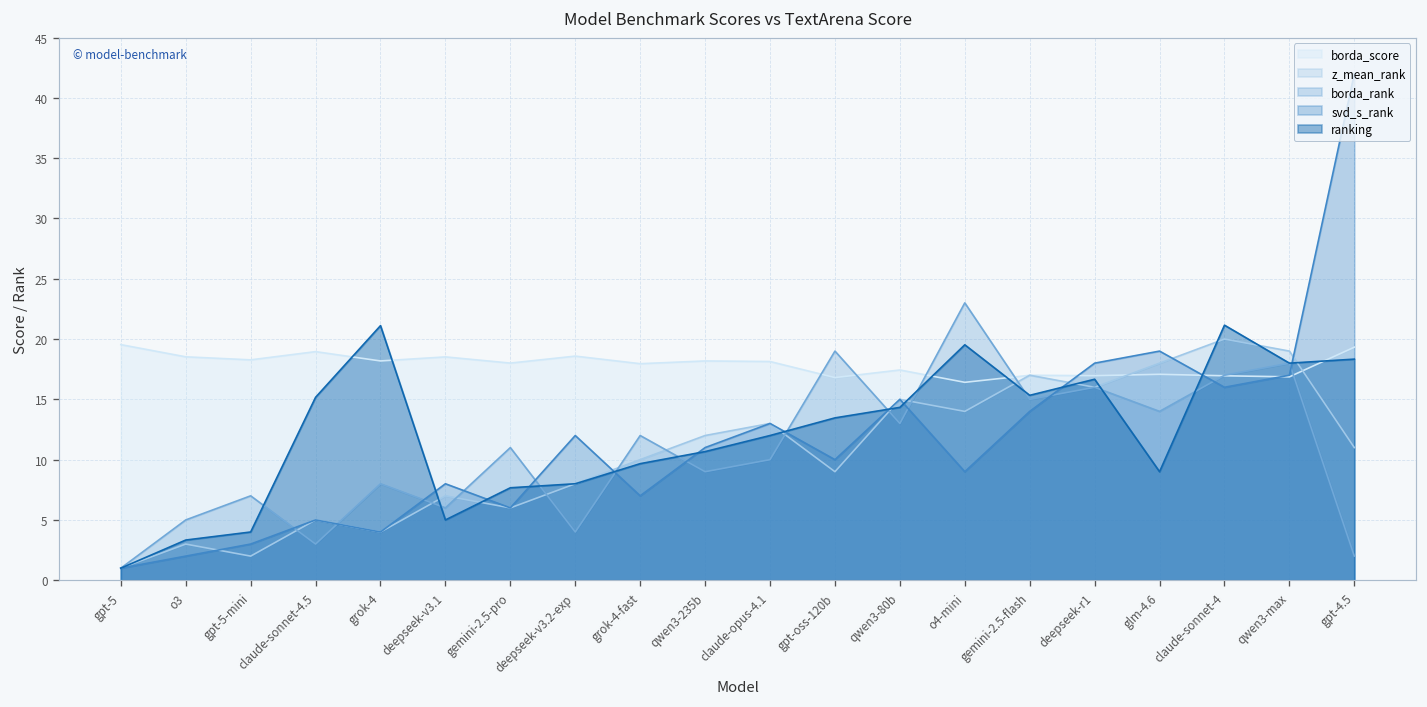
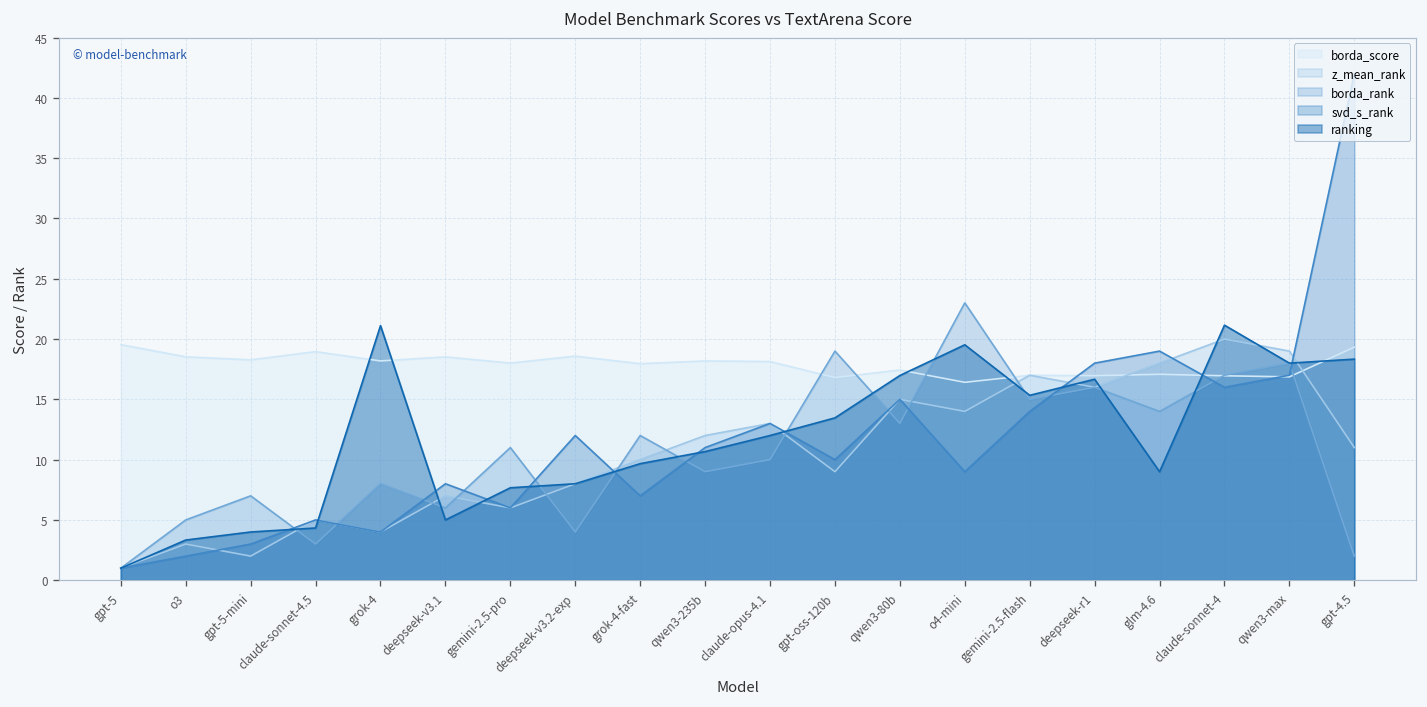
  {
    "ranking": {
      "o3": 3.3,
      "gpt-5-mini": 4.0,
-     "claude-sonnet-4.5": 15.2,
+     "claude-sonnet-4.5": 4.3,
      "grok-4": 21.1,
      "deepseek-v3.1": 5.0,
      "gemini-2.5-pro": 7.7,
      "grok-4-fast": 9.7,
      "qwen3-235b": 10.7,
      "claude-opus-4.1": 12.0,
      "gpt-oss-120b": 13.5,
-     "qwen3-80b": 14.3,
+     "qwen3-80b": 17.0,
      "o4-mini": 19.5,
      "gemini-2.5-flash": 15.3,
      "deepseek-r1": 16.7,
      "glm-4.6": 9.0,
      "claude-sonnet-4": 21.1,
      "gpt-4.5": 18.3
    }
  }
